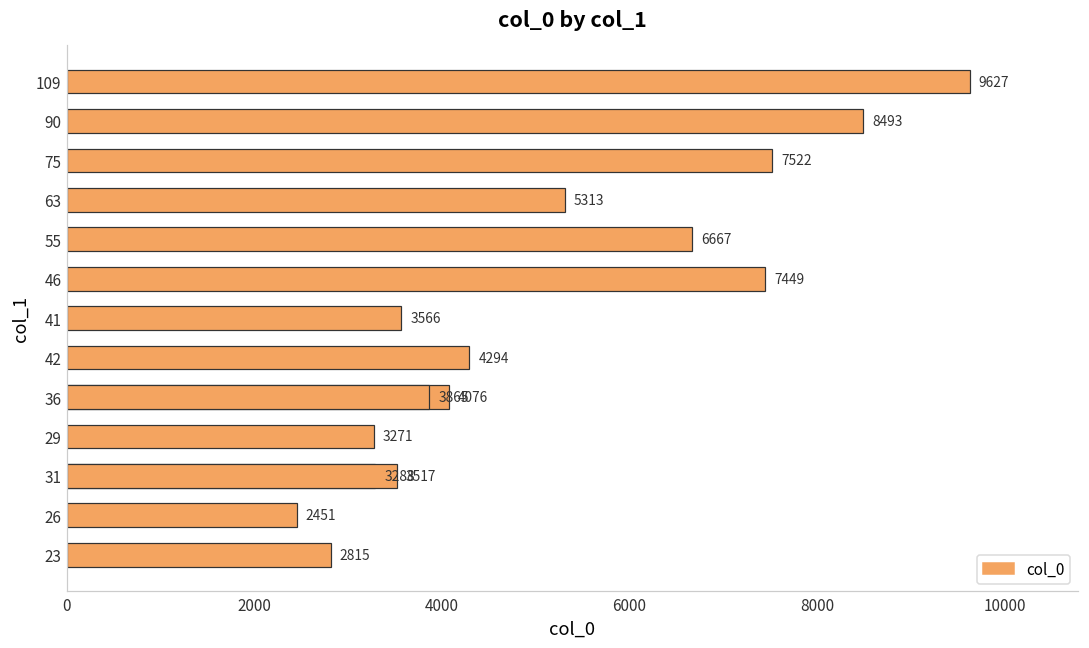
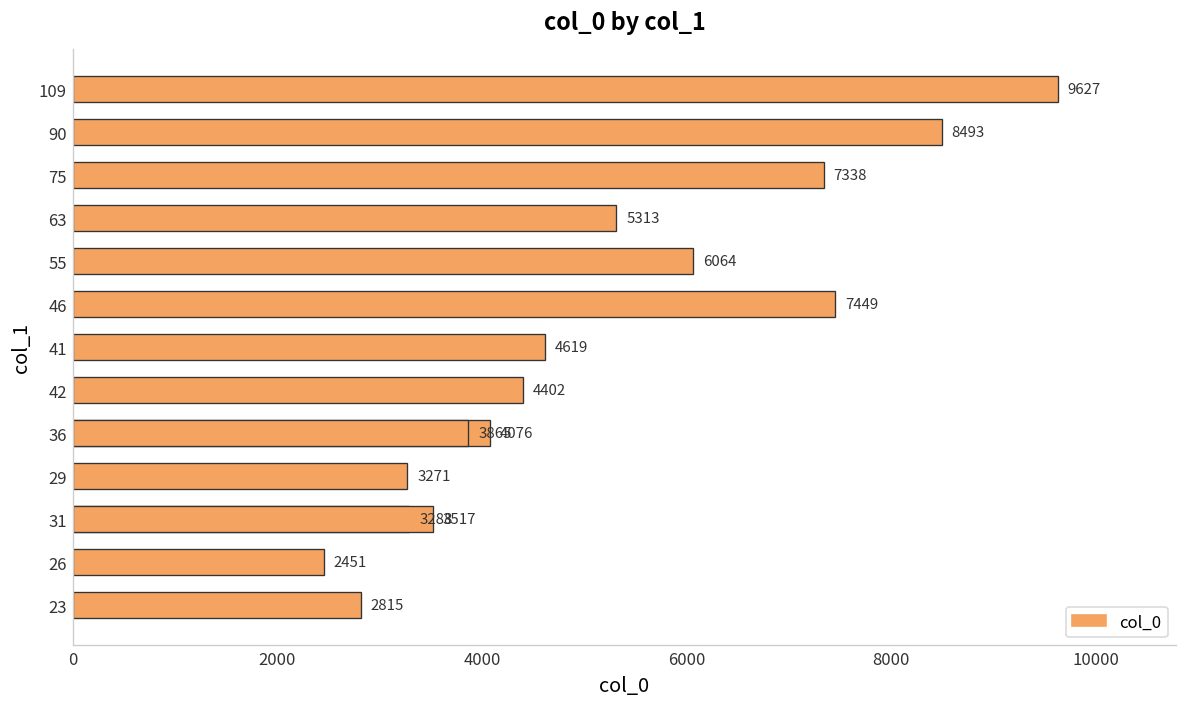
  {
    "109": 9627,
    "90": 8493,
-   "75": 7522,
+   "75": 7338,
    "63": 5313,
-   "55": 6667,
+   "55": 6064,
    "46": 7449,
-   "41": 3566,
-   "42": 4294,
+   "41": 4619,
+   "42": 4402,
    "29": 3271,
    "26": 2451,
    "23": 2815
  }
